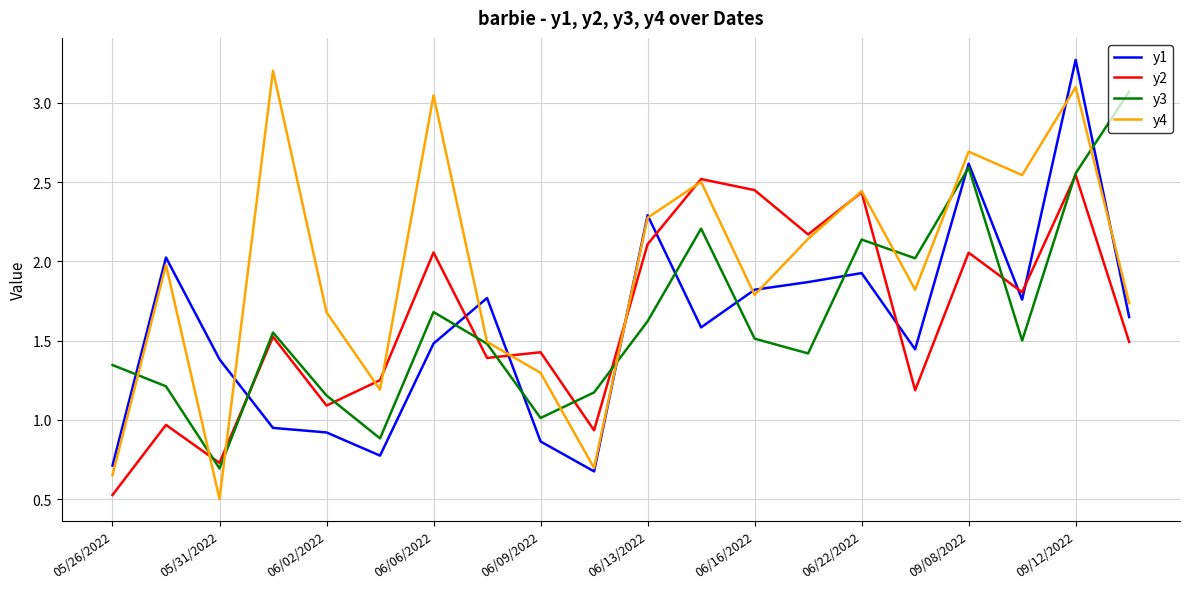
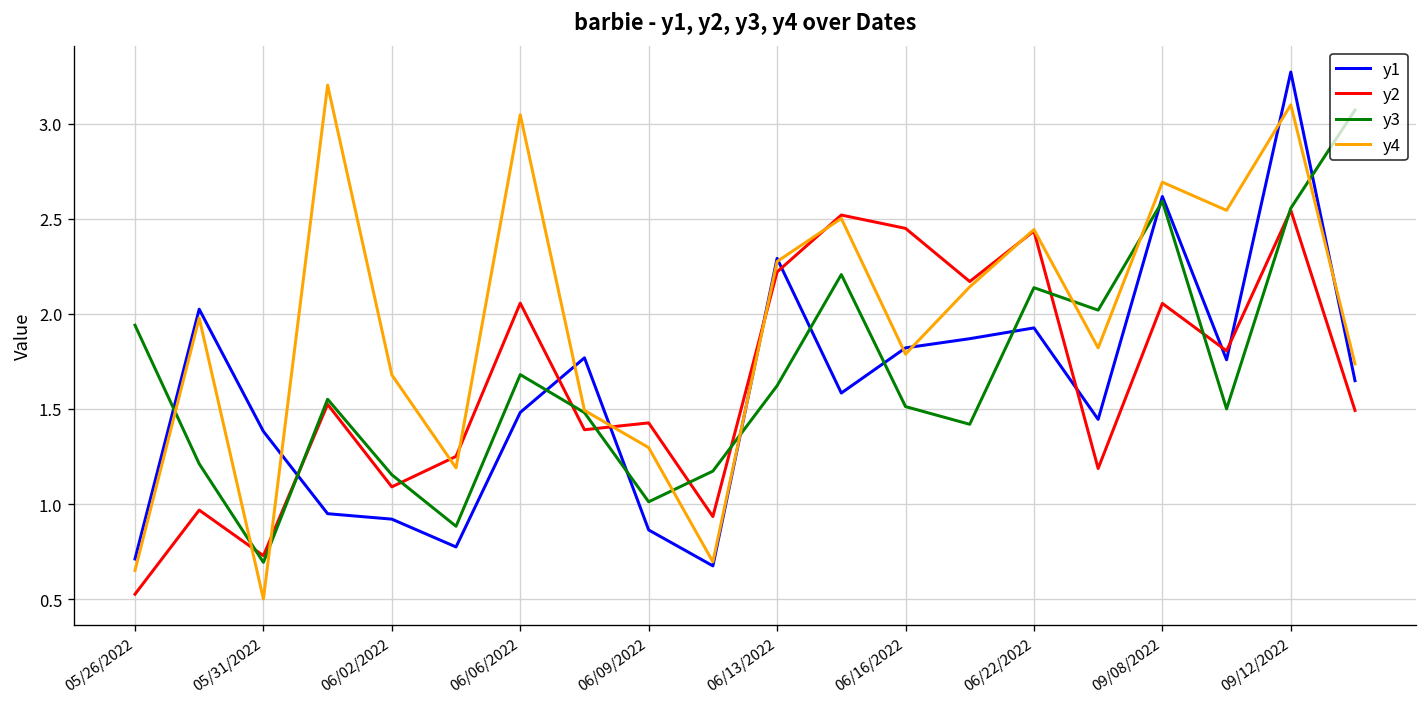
  {
    "y1": {
      "05/26/2022": 0.71,
      "05/31/2022": 1.38,
      "06/02/2022": 0.92,
      "06/06/2022": 1.48,
      "06/09/2022": 0.86,
      "06/16/2022": 1.82,
      "06/22/2022": 1.93,
      "09/08/2022": 2.62,
      "09/12/2022": 3.27
    },
    "y2": {
      "05/26/2022": 0.53,
      "05/31/2022": 0.73,
      "06/02/2022": 1.09,
      "06/06/2022": 2.06,
      "06/09/2022": 1.43,
-     "06/13/2022": 2.11,
+     "06/13/2022": 2.22,
      "06/16/2022": 2.45,
      "09/08/2022": 2.05
    },
    "y3": {
-     "05/26/2022": 1.35,
+     "05/26/2022": 1.94,
      "05/31/2022": 0.69,
      "06/02/2022": 1.15,
      "06/06/2022": 1.68,
      "06/09/2022": 1.01,
      "06/13/2022": 1.62,
      "06/16/2022": 1.51,
      "06/22/2022": 2.14,
      "09/08/2022": 2.59
    },
    "y4": {
      "05/26/2022": 0.65,
      "05/31/2022": 0.50,
      "06/02/2022": 1.68,
      "06/06/2022": 3.05,
      "06/09/2022": 1.30,
      "06/16/2022": 1.79,
      "09/08/2022": 2.69,
      "09/12/2022": 3.10
    }
  }
